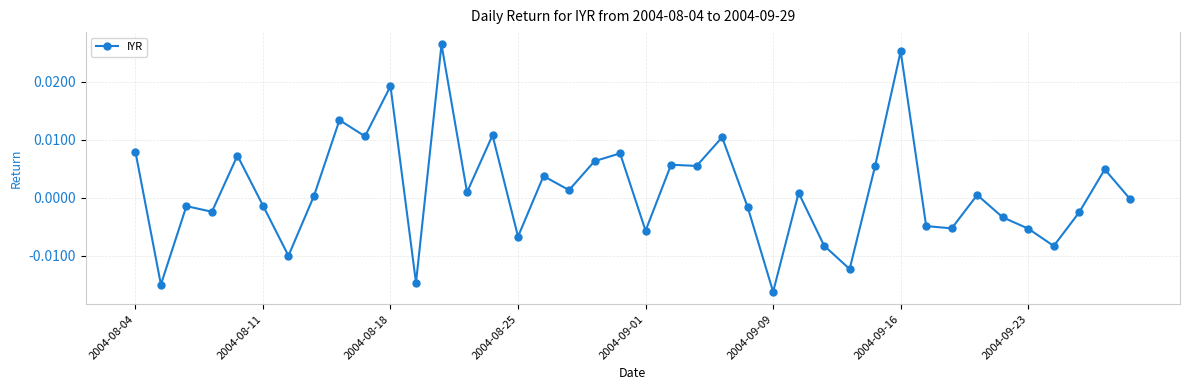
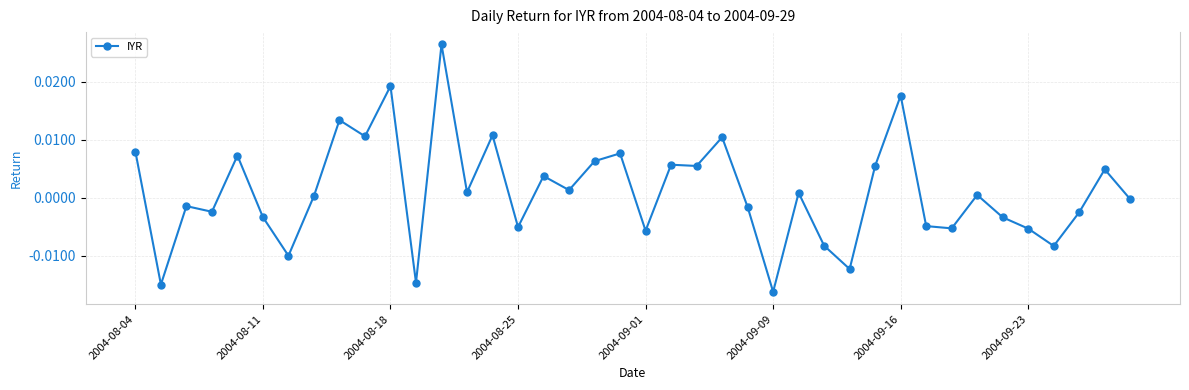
  {
    "2004-08-04": 0.008,
-   "2004-08-11": -0.001,
+   "2004-08-11": -0.003,
    "2004-08-18": 0.019,
-   "2004-08-25": -0.007,
+   "2004-08-25": -0.005,
    "2004-09-01": -0.006,
    "2004-09-09": -0.016,
-   "2004-09-16": 0.025,
+   "2004-09-16": 0.018,
    "2004-09-23": -0.005
  }
